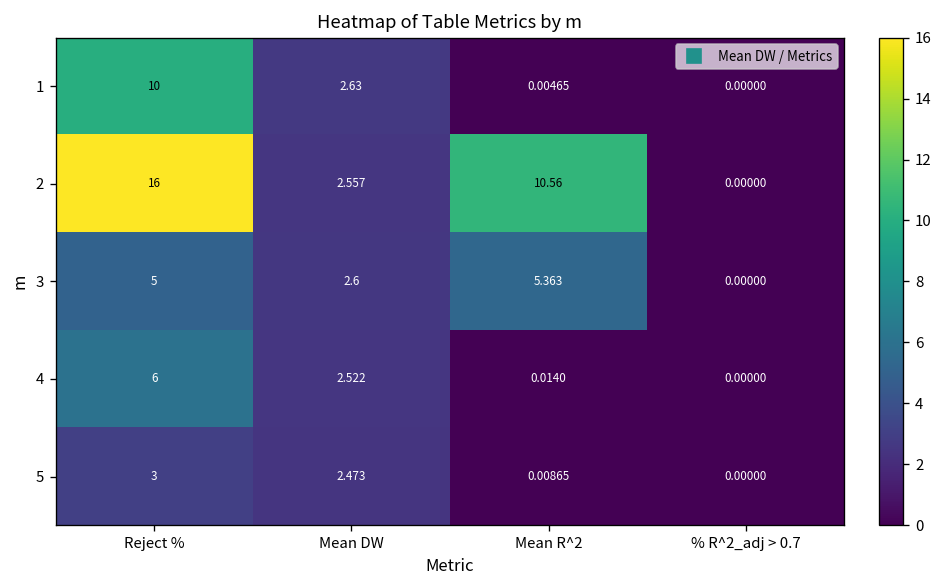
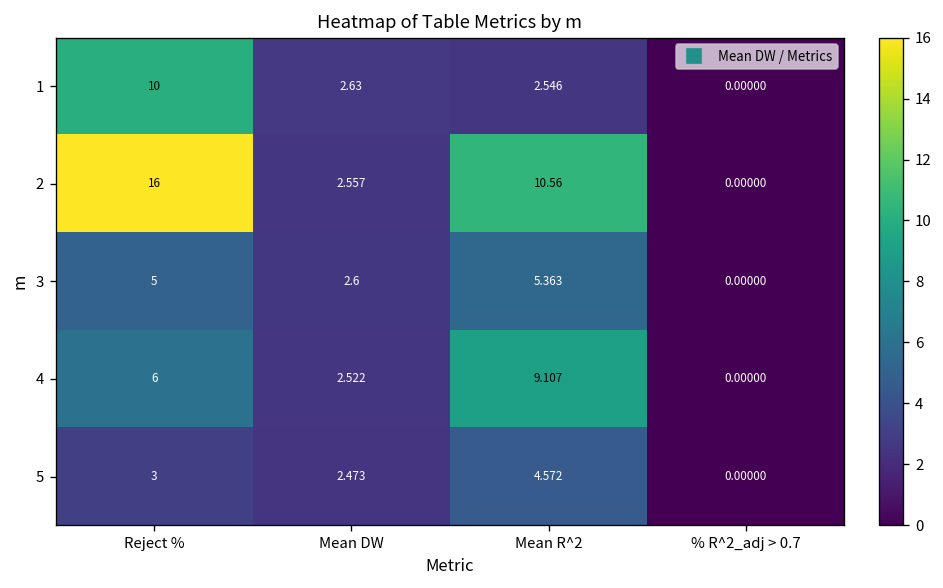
  {
    "1": {
      "Reject %": 10,
      "Mean DW": 2.63,
-     "Mean R^2": 0.00465,
+     "Mean R^2": 2.546,
      "% R^2_adj > 0.7": 0.00000
    },
    "2": {
      "Reject %": 16,
      "Mean DW": 2.557,
      "Mean R^2": 10.56,
      "% R^2_adj > 0.7": 0.00000
    },
    "3": {
      "Reject %": 5,
      "Mean DW": 2.6,
      "Mean R^2": 5.363,
      "% R^2_adj > 0.7": 0.00000
    },
    "4": {
      "Reject %": 6,
      "Mean DW": 2.522,
-     "Mean R^2": 0.0140,
+     "Mean R^2": 9.107,
      "% R^2_adj > 0.7": 0.00000
    },
    "5": {
      "Reject %": 3,
      "Mean DW": 2.473,
-     "Mean R^2": 0.00865,
+     "Mean R^2": 4.572,
      "% R^2_adj > 0.7": 0.00000
    }
  }
